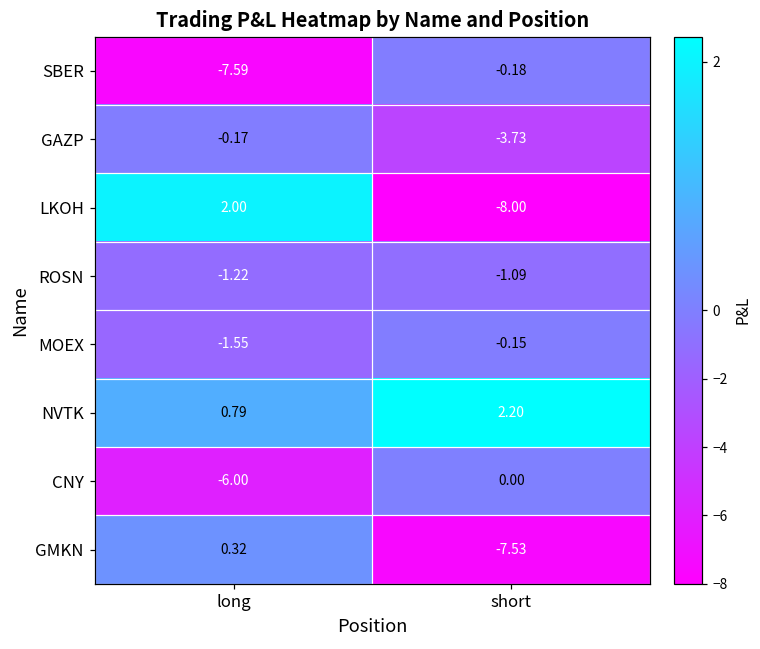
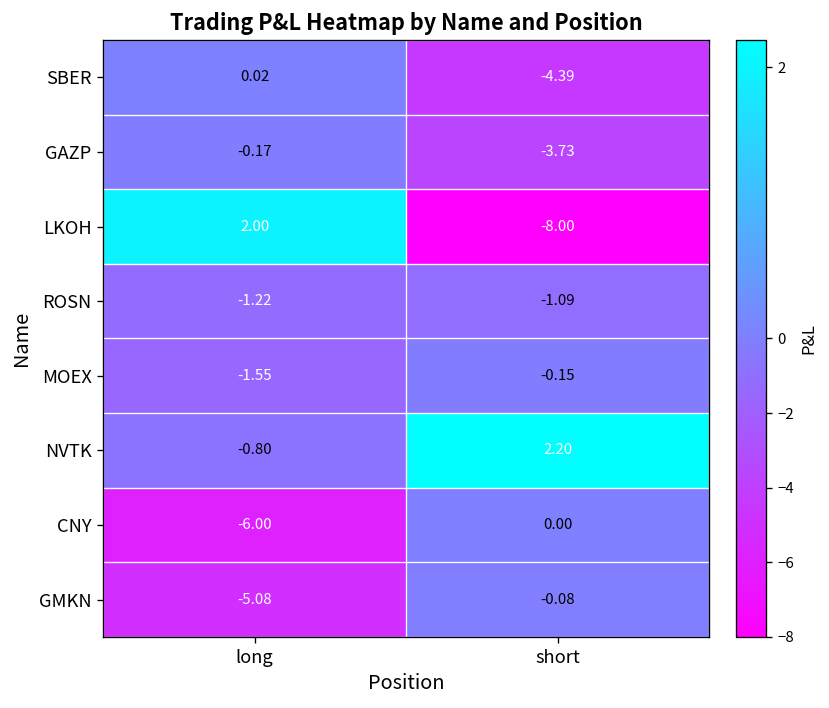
  {
    "SBER": {
-     "long": -7.59,
-     "short": -0.18
+     "long": 0.02,
+     "short": -4.39
    },
    "GAZP": {
      "long": -0.17,
      "short": -3.73
    },
    "LKOH": {
      "long": 2.00,
      "short": -8.00
    },
    "ROSN": {
      "long": -1.22,
      "short": -1.09
    },
    "MOEX": {
      "long": -1.55,
      "short": -0.15
    },
    "NVTK": {
-     "long": 0.79,
+     "long": -0.80,
      "short": 2.20
    },
    "CNY": {
      "long": -6.00,
      "short": 0.00
    },
    "GMKN": {
-     "long": 0.32,
-     "short": -7.53
+     "long": -5.08,
+     "short": -0.08
    }
  }
